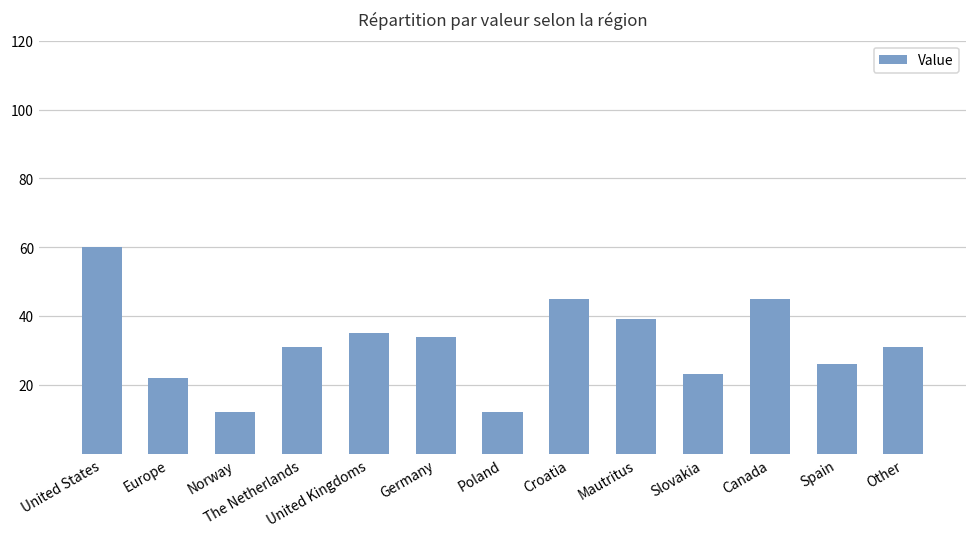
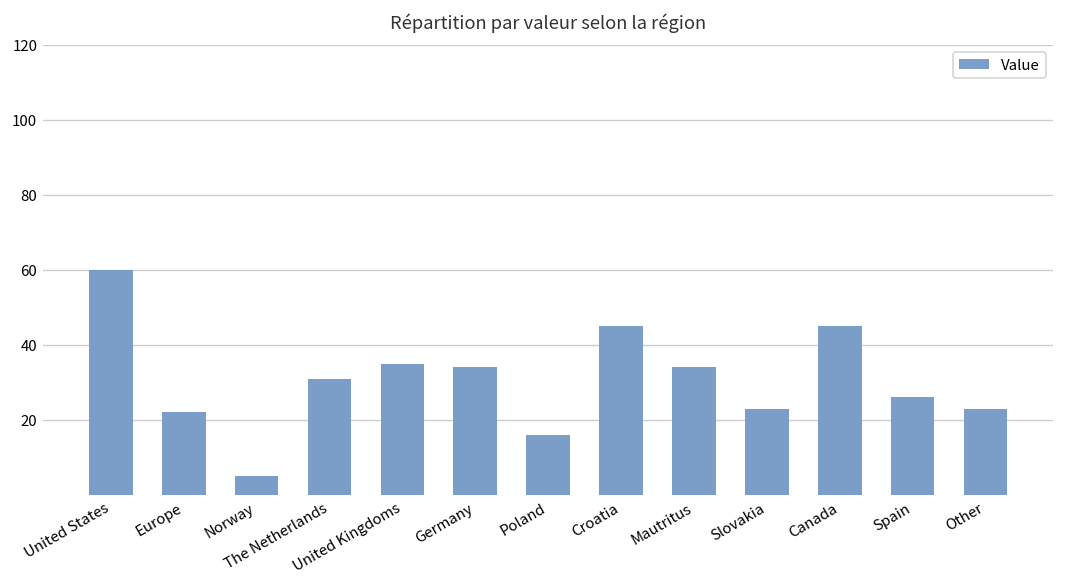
  {
    "United States": 60,
    "Europe": 22,
-   "Norway": 12,
+   "Norway": 5,
    "The Netherlands": 31,
    "United Kingdoms": 35,
    "Germany": 34,
-   "Poland": 12,
+   "Poland": 16,
    "Croatia": 45,
-   "Mautritus": 39,
+   "Mautritus": 34,
    "Slovakia": 23,
    "Canada": 45,
    "Spain": 26,
-   "Other": 31
+   "Other": 23
  }
